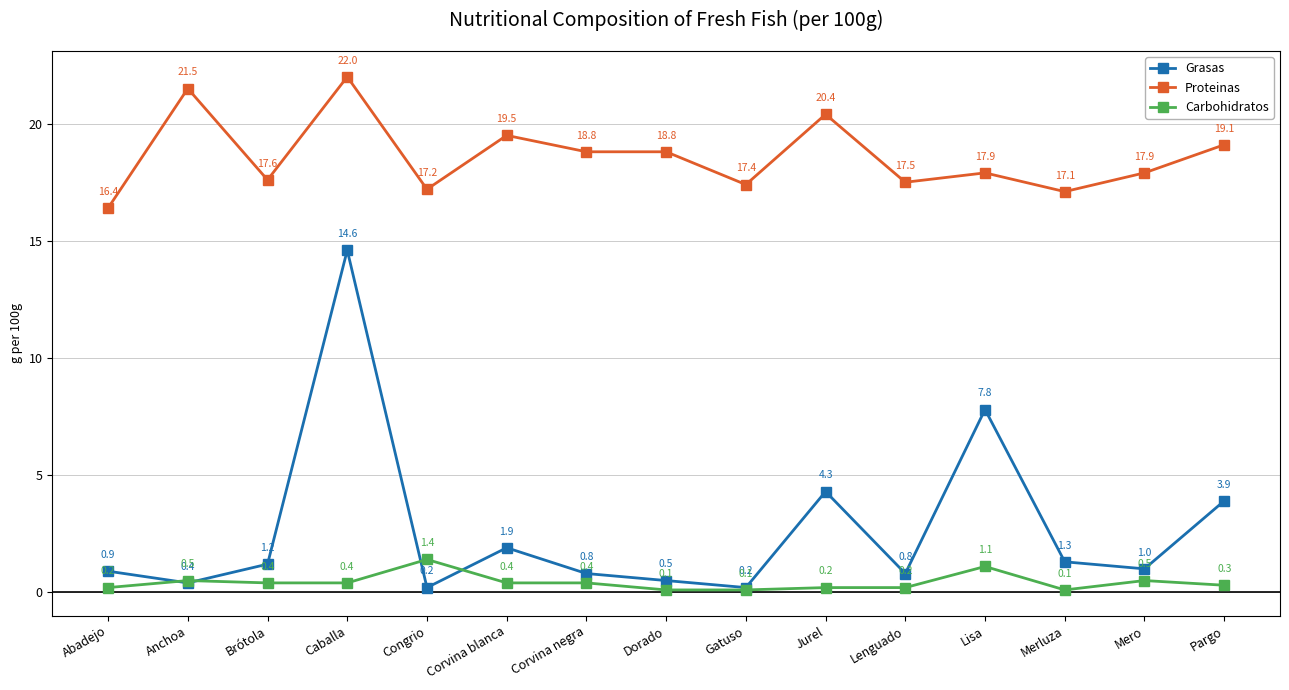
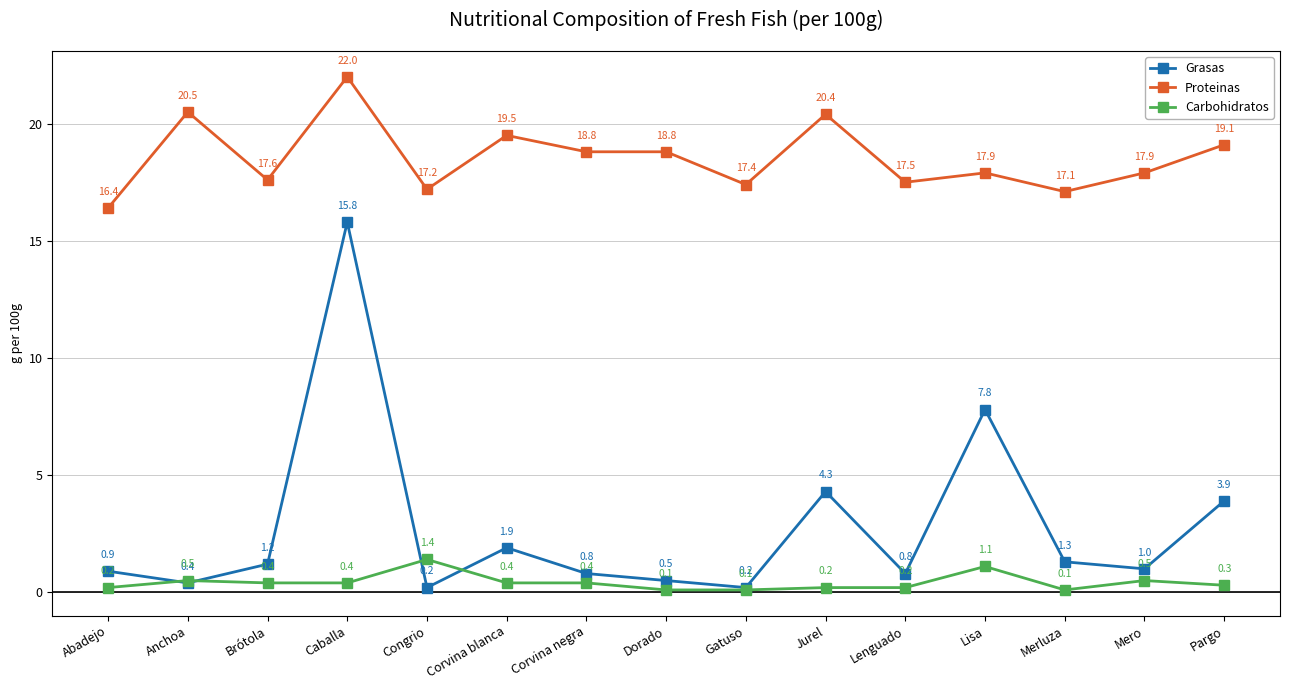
  {
    "Grasas": {
      "Abadejo": 0.9,
      "Brótola": 1.2,
-     "Caballa": 14.6,
+     "Caballa": 15.8,
      "Congrio": 0.2,
      "Corvina blanca": 1.9,
      "Corvina negra": 0.8,
      "Dorado": 0.5,
      "Jurel": 4.3,
      "Lenguado": 0.8,
      "Lisa": 7.8,
      "Merluza": 1.3,
      "Mero": 1.0,
      "Pargo": 3.9
    },
    "Proteinas": {
      "Abadejo": 16.4,
-     "Anchoa": 21.5,
+     "Anchoa": 20.5,
      "Brótola": 17.6,
      "Caballa": 22.0,
      "Congrio": 17.2,
      "Corvina blanca": 19.5,
      "Corvina negra": 18.8,
      "Dorado": 18.8,
      "Gatuso": 17.4,
      "Jurel": 20.4,
      "Lenguado": 17.5,
      "Lisa": 17.9,
      "Merluza": 17.1,
      "Mero": 17.9,
      "Pargo": 19.1
    },
    "Carbohidratos": {
      "Caballa": 0.4,
      "Congrio": 1.4,
      "Corvina blanca": 0.4,
      "Jurel": 0.2,
      "Lisa": 1.1,
      "Merluza": 0.1,
      "Pargo": 0.3
    }
  }
